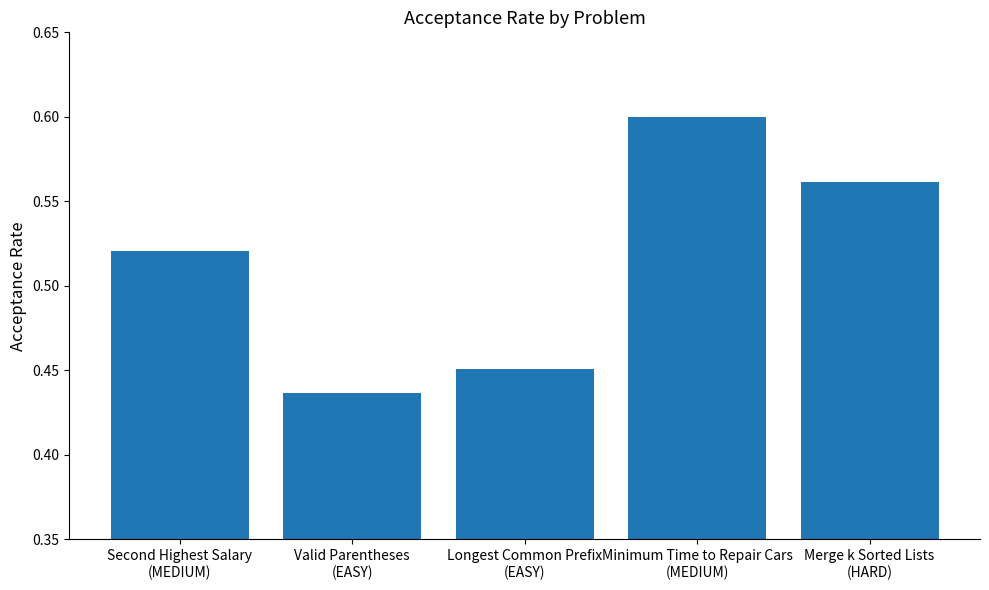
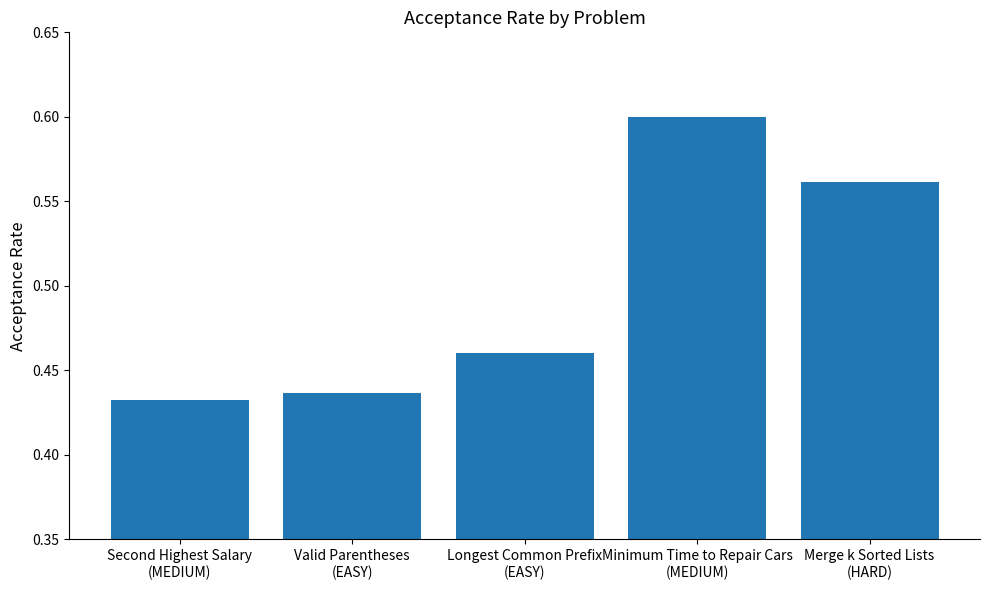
  {
-   "Second Highest Salary (MEDIUM)": 0.520,
+   "Second Highest Salary (MEDIUM)": 0.432,
    "Valid Parentheses (EASY)": 0.437,
-   "Longest Common Prefix (EASY)": 0.451,
+   "Longest Common Prefix (EASY)": 0.460,
    "Minimum Time to Repair Cars (MEDIUM)": 0.600,
    "Merge k Sorted Lists (HARD)": 0.562
  }
